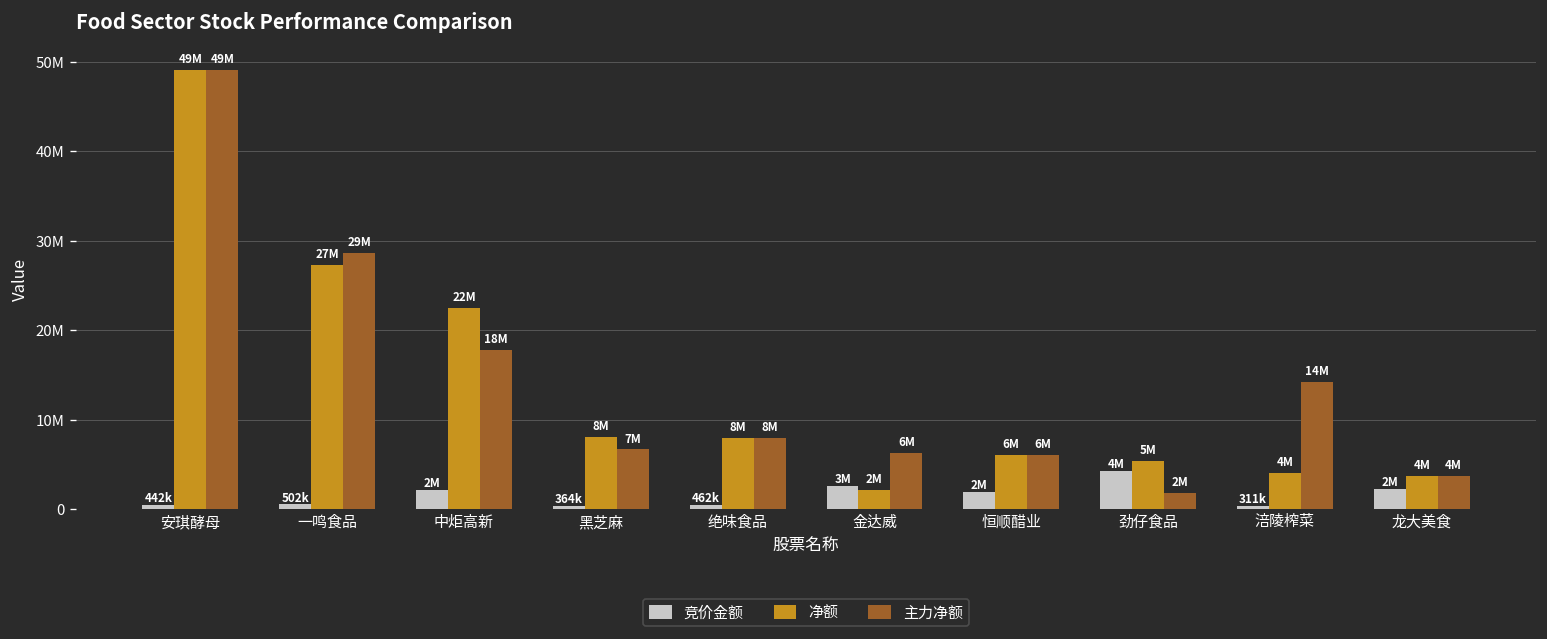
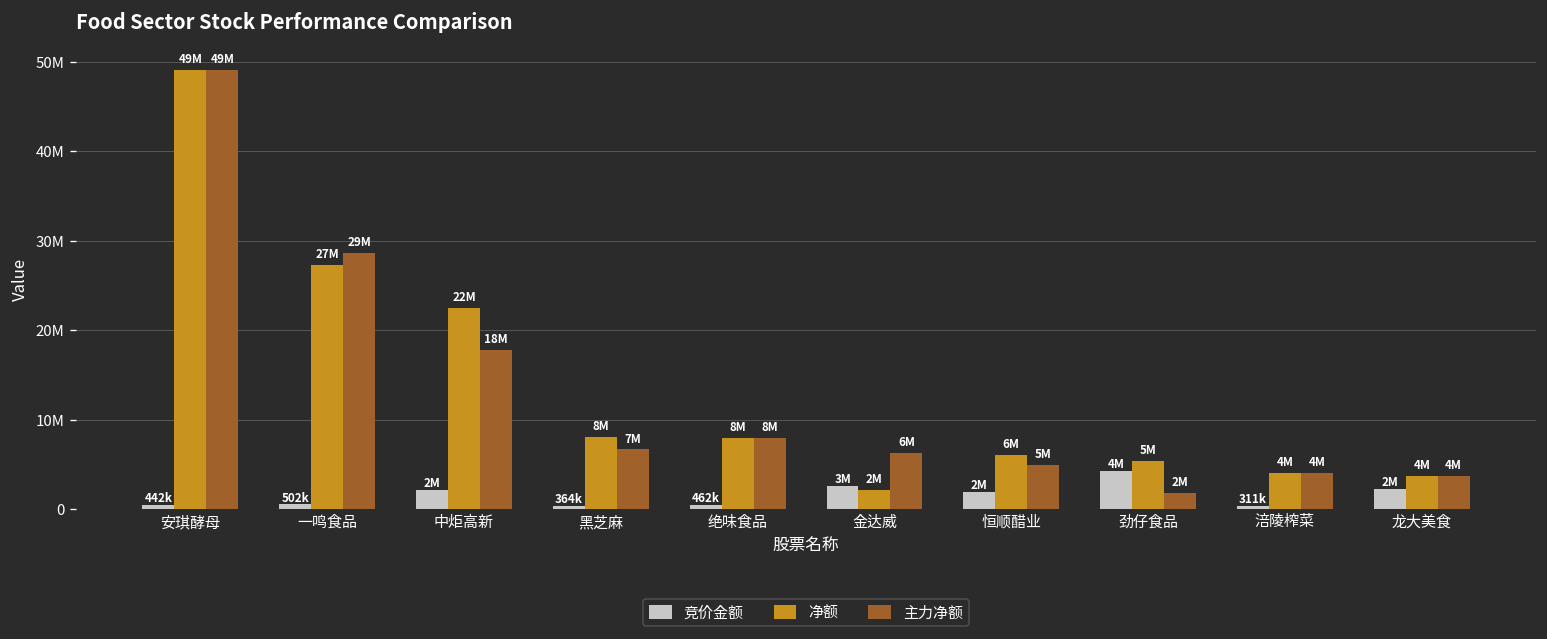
  {
    "竞价金额": {
      "安琪酵母": "442k",
      "一鸣食品": "502k",
      "中炬高新": "2M",
      "黑芝麻": "364k",
      "绝味食品": "462k",
      "金达威": "3M",
      "恒顺醋业": "2M",
      "劲仔食品": "4M",
      "涪陵榨菜": "311k",
      "龙大美食": "2M"
    },
    "净额": {
      "安琪酵母": "49M",
      "一鸣食品": "27M",
      "中炬高新": "22M",
      "黑芝麻": "8M",
      "绝味食品": "8M",
      "金达威": "2M",
      "恒顺醋业": "6M",
      "劲仔食品": "5M",
      "涪陵榨菜": "4M",
      "龙大美食": "4M"
    },
    "主力净额": {
      "安琪酵母": "49M",
      "一鸣食品": "29M",
      "中炬高新": "18M",
      "黑芝麻": "7M",
      "绝味食品": "8M",
      "金达威": "6M",
-     "恒顺醋业": "6M",
+     "恒顺醋业": "5M",
      "劲仔食品": "2M",
-     "涪陵榨菜": "14M",
+     "涪陵榨菜": "4M",
      "龙大美食": "4M"
    }
  }
